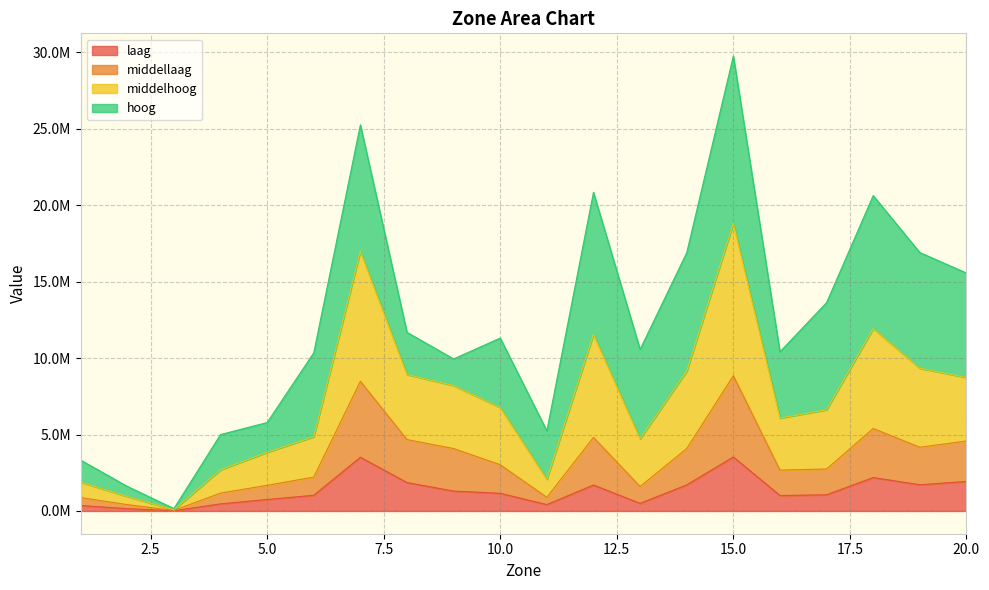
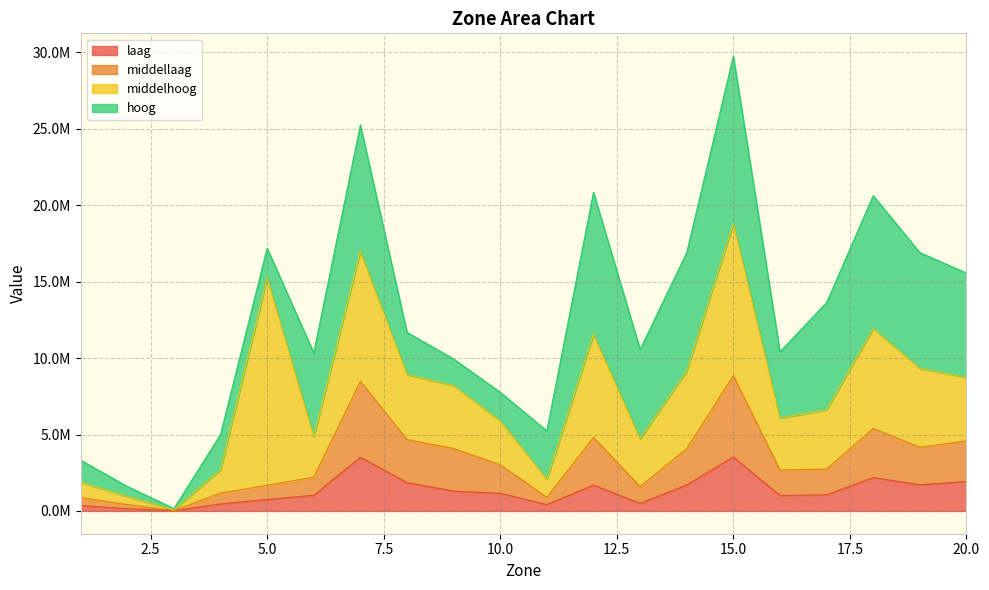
  {
    "middelhoog": {
-     "5.0": 2200000,
-     "10.0": 3700000,
+     "5.0": 13600000,
+     "10.0": 2900000,
      "15.0": 10000000,
      "20.0": 4200000
    },
    "hoog": {
      "5.0": 1900000,
-     "10.0": 4600000,
+     "10.0": 1900000,
      "15.0": 10900000,
      "20.0": 6800000
    }
  }
